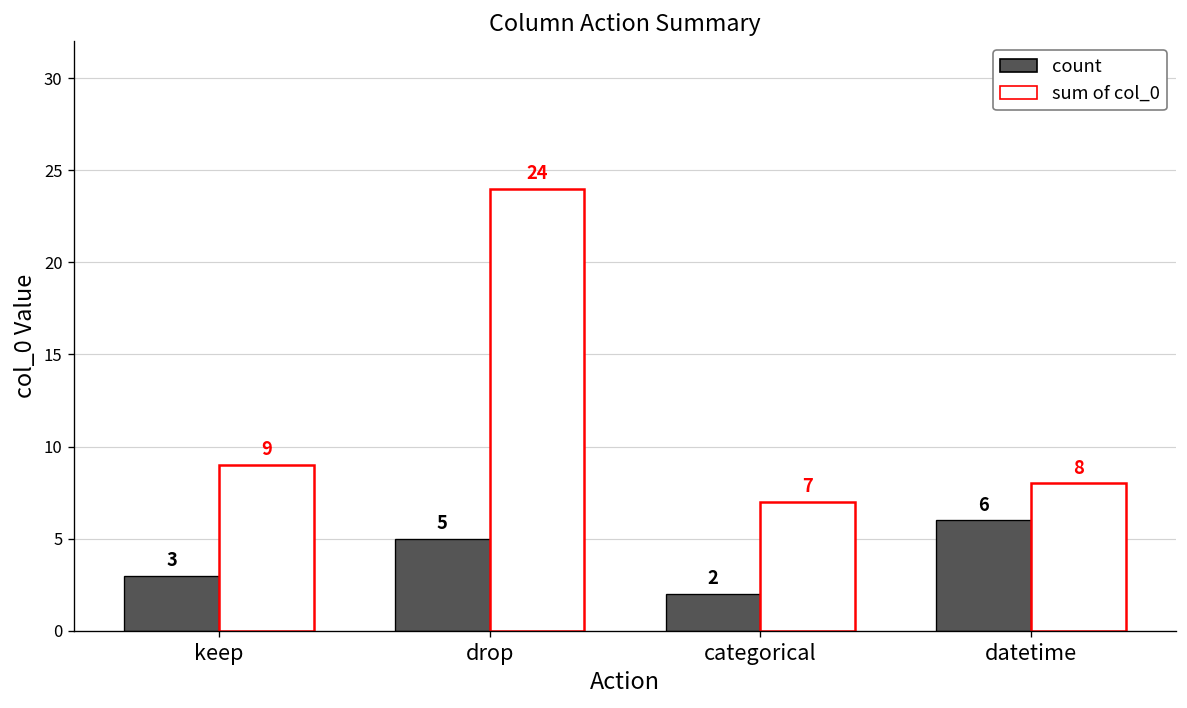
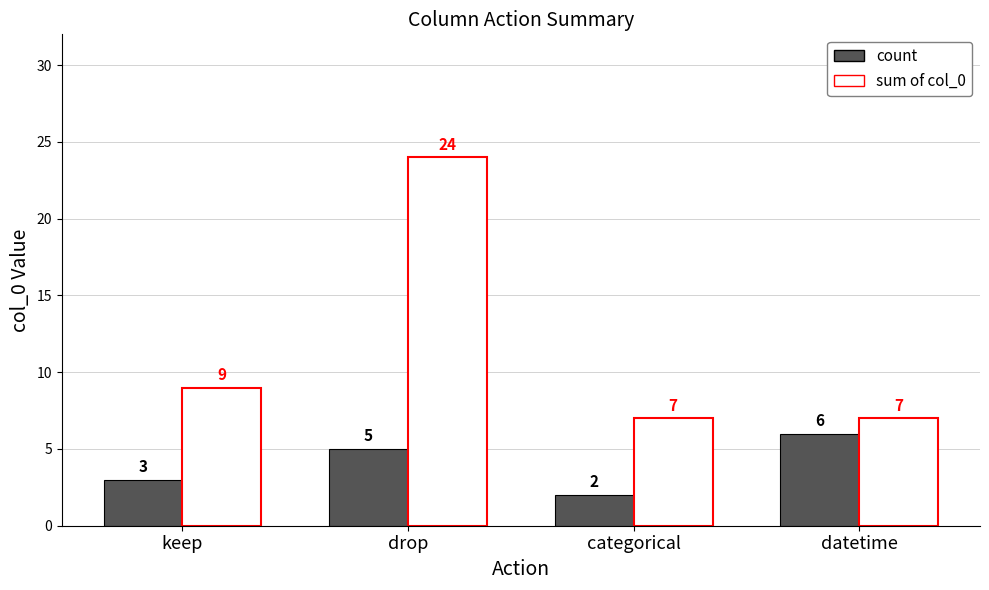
  {
    "count": {
      "keep": 3,
      "drop": 5,
      "categorical": 2,
      "datetime": 6
    },
    "sum of col_0": {
      "keep": 9,
      "drop": 24,
      "categorical": 7,
-     "datetime": 8
+     "datetime": 7
    }
  }
